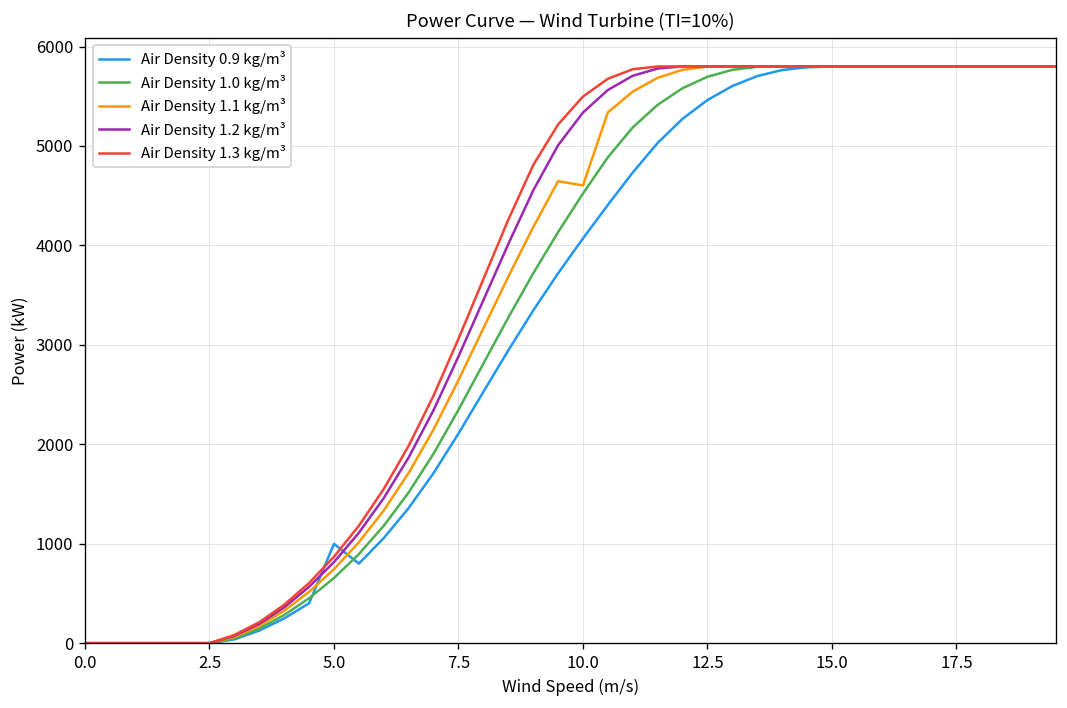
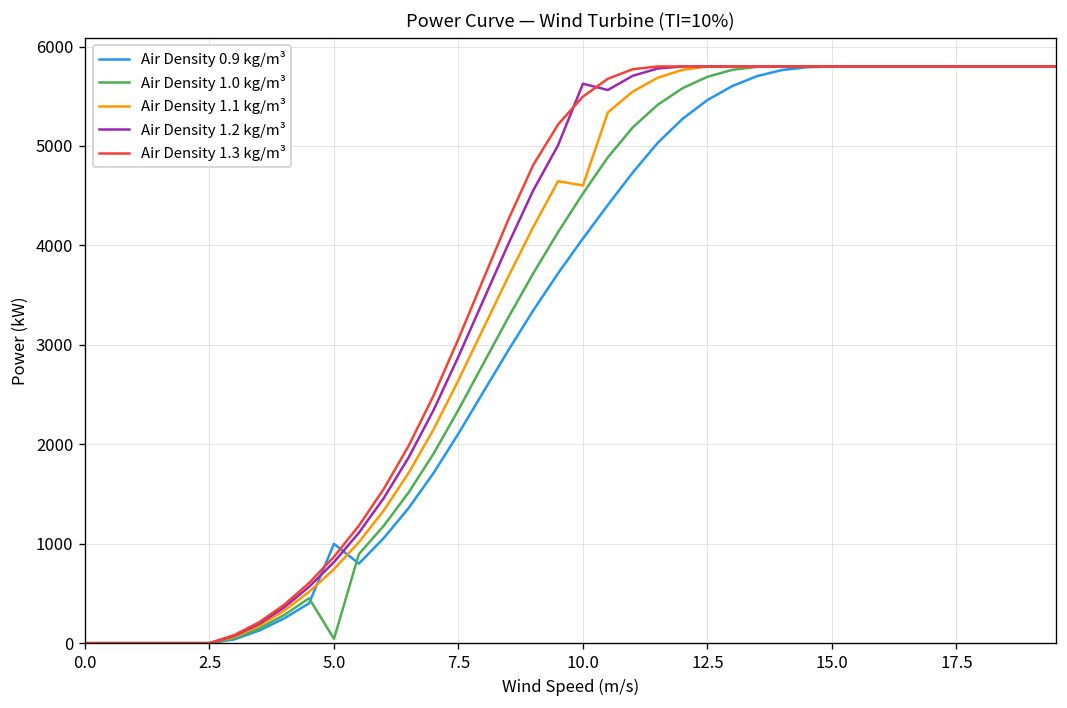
  {
    "Air Density 0.9 kg/m³": {
      "5.0": 1000,
      "7.5": 2100,
      "10.0": 4100,
      "12.5": 5500
    },
    "Air Density 1.0 kg/m³": {
-     "5.0": 700,
+     "5.0": 0,
      "7.5": 2300,
      "10.0": 4500,
      "12.5": 5700
    },
    "Air Density 1.1 kg/m³": {
      "5.0": 700,
      "7.5": 2600,
      "10.0": 4600
    },
    "Air Density 1.2 kg/m³": {
      "5.0": 800,
      "7.5": 2900,
-     "10.0": 5300
+     "10.0": 5600
    },
    "Air Density 1.3 kg/m³": {
      "5.0": 900,
      "7.5": 3100,
      "10.0": 5500
    }
  }
